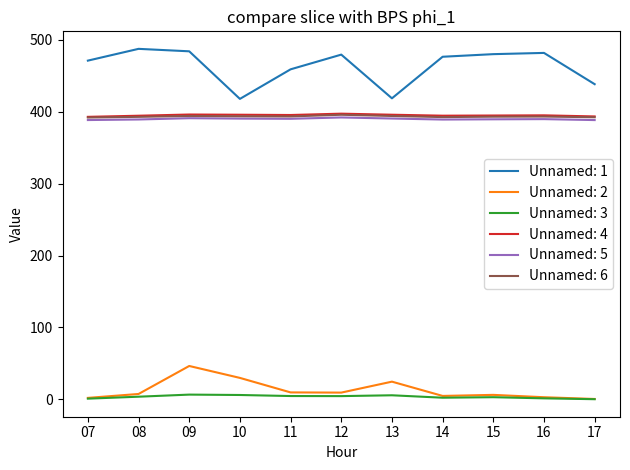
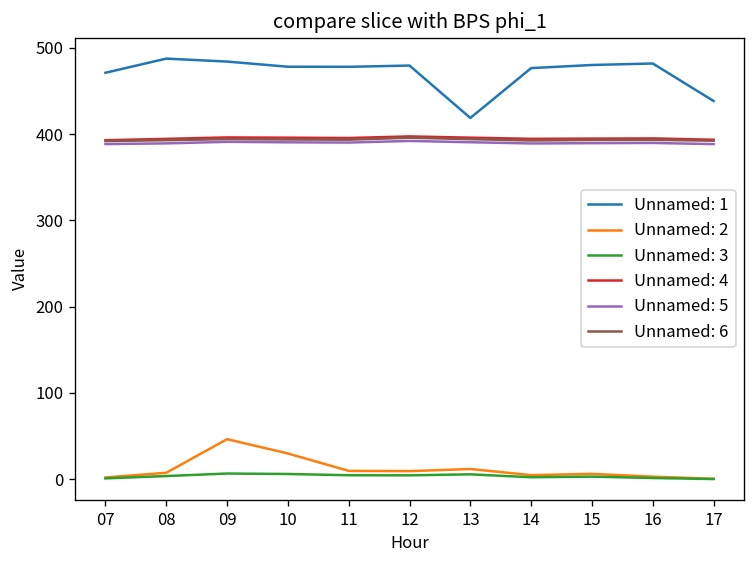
  {
    "Unnamed: 1": {
      "07": 470,
      "08": 490,
      "09": 480,
-     "10": 420,
-     "11": 460,
+     "10": 480,
+     "11": 480,
      "12": 480,
      "13": 420,
      "14": 480,
      "15": 480,
      "16": 480,
      "17": 440
    },
    "Unnamed: 2": {
      "08": 10,
      "09": 50,
      "10": 30,
      "11": 10,
      "12": 10,
-     "13": 20
+     "13": 10
    },
    "Unnamed: 3": {
      "08": 0,
      "09": 10,
      "10": 10,
      "11": 0,
      "12": 0,
      "13": 10
    },
    "Unnamed: 5": {
      "08": 390,
      "12": 390,
      "15": 390,
      "17": 390
    }
  }
